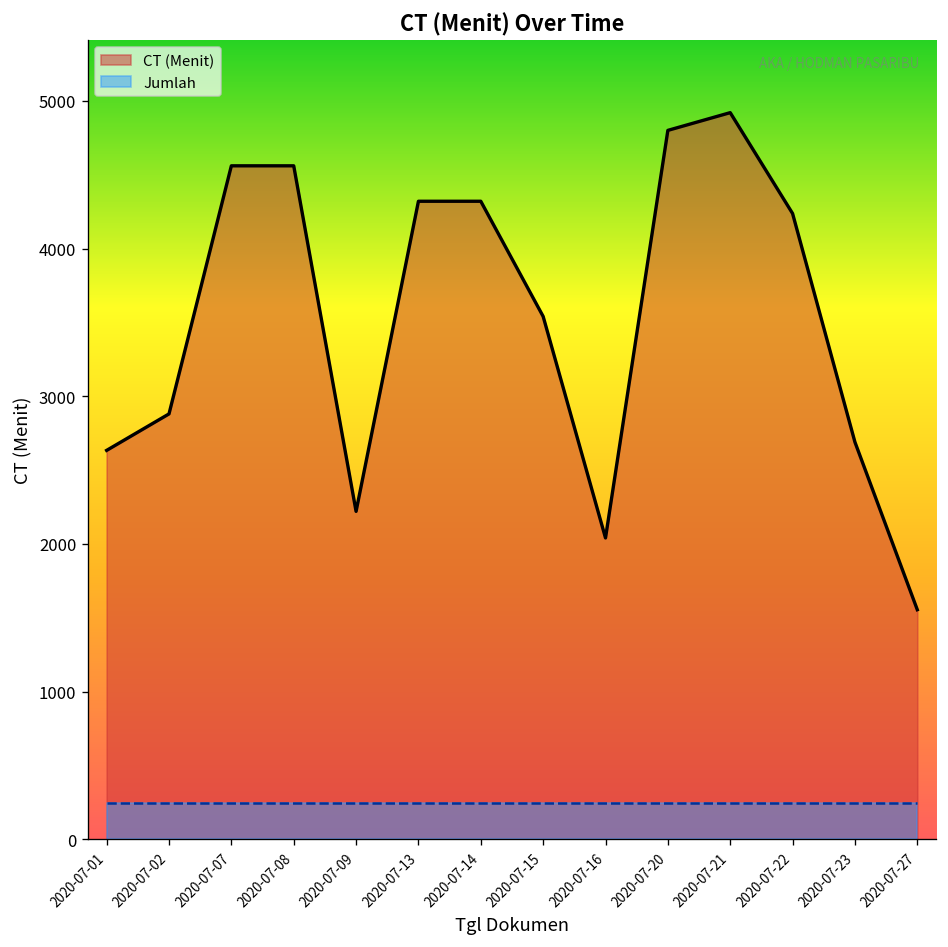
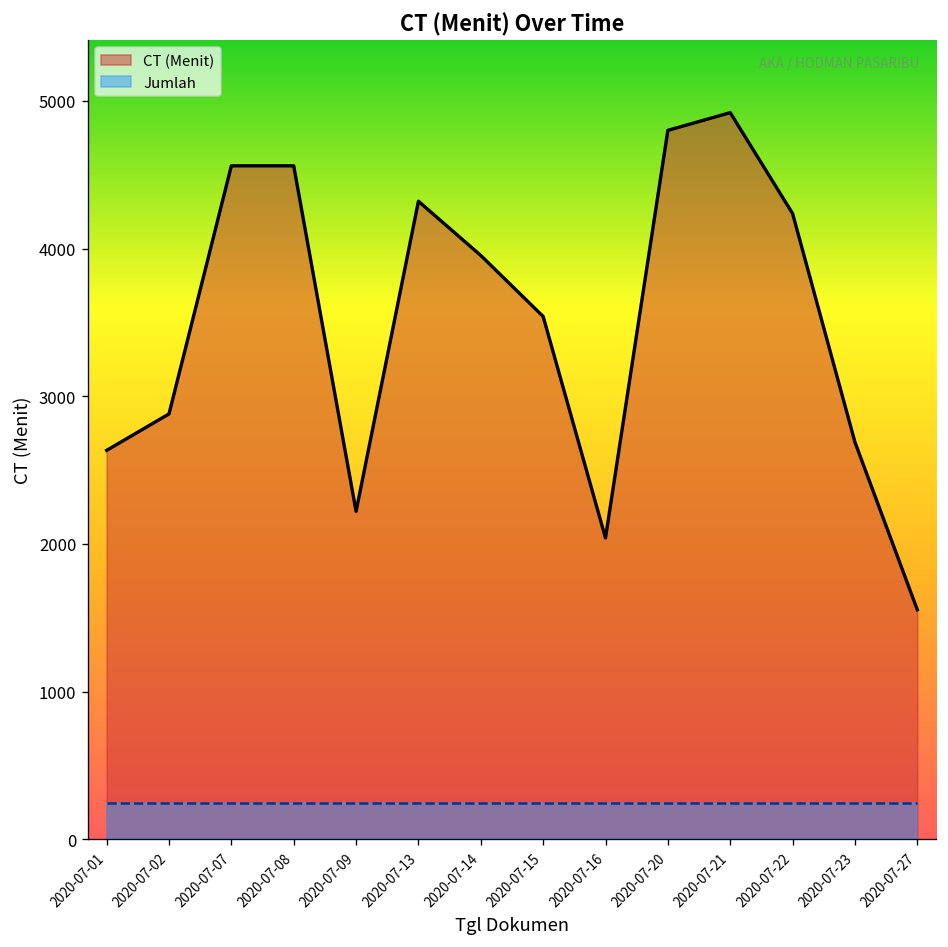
  {
    "CT (Menit)": {
      "2020-07-01": 2630,
      "2020-07-02": 2880,
      "2020-07-07": 4560,
      "2020-07-08": 4560,
      "2020-07-09": 2220,
      "2020-07-13": 4320,
-     "2020-07-14": 4320,
+     "2020-07-14": 3950,
      "2020-07-15": 3540,
      "2020-07-16": 2040,
      "2020-07-20": 4800,
      "2020-07-21": 4920,
      "2020-07-22": 4240,
      "2020-07-23": 2690,
      "2020-07-27": 1550
    },
    "Jumlah": {
      "2020-07-01": 250,
      "2020-07-02": 250,
      "2020-07-07": 250,
      "2020-07-08": 250,
      "2020-07-09": 250,
      "2020-07-13": 250,
      "2020-07-14": 250,
      "2020-07-15": 250,
      "2020-07-16": 250,
      "2020-07-20": 250,
      "2020-07-21": 250,
      "2020-07-22": 250,
      "2020-07-23": 250,
      "2020-07-27": 250
    }
  }
